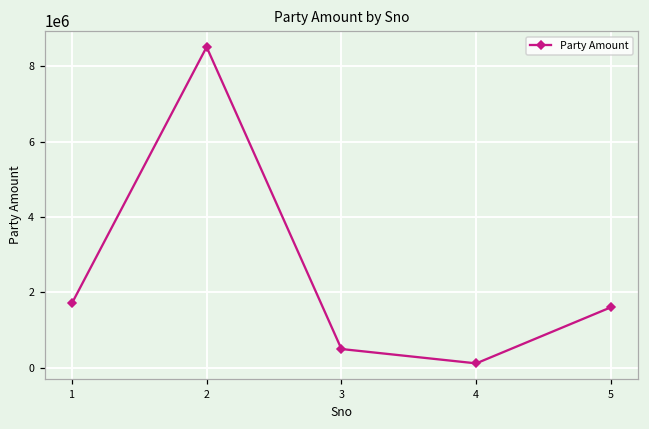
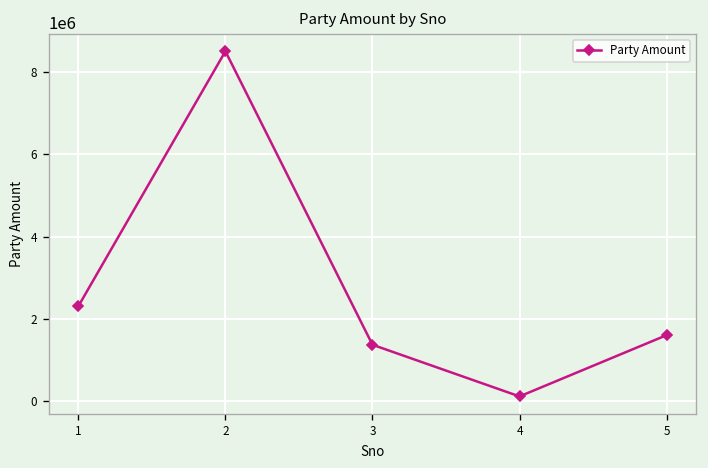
  {
-   "1": 1700000,
+   "1": 2300000,
    "2": 8500000,
-   "3": 500000,
+   "3": 1400000,
    "4": 100000,
    "5": 1600000
  }
